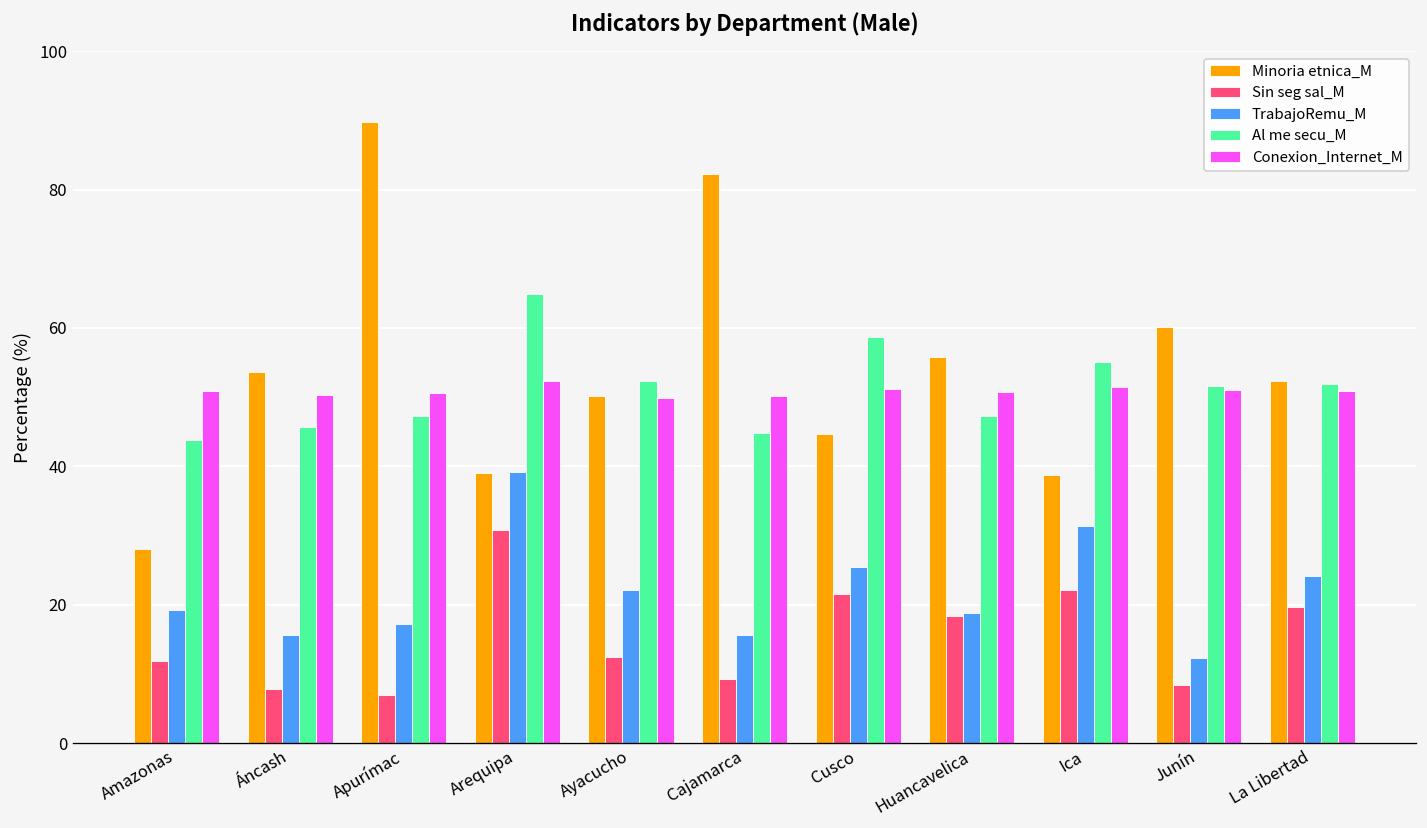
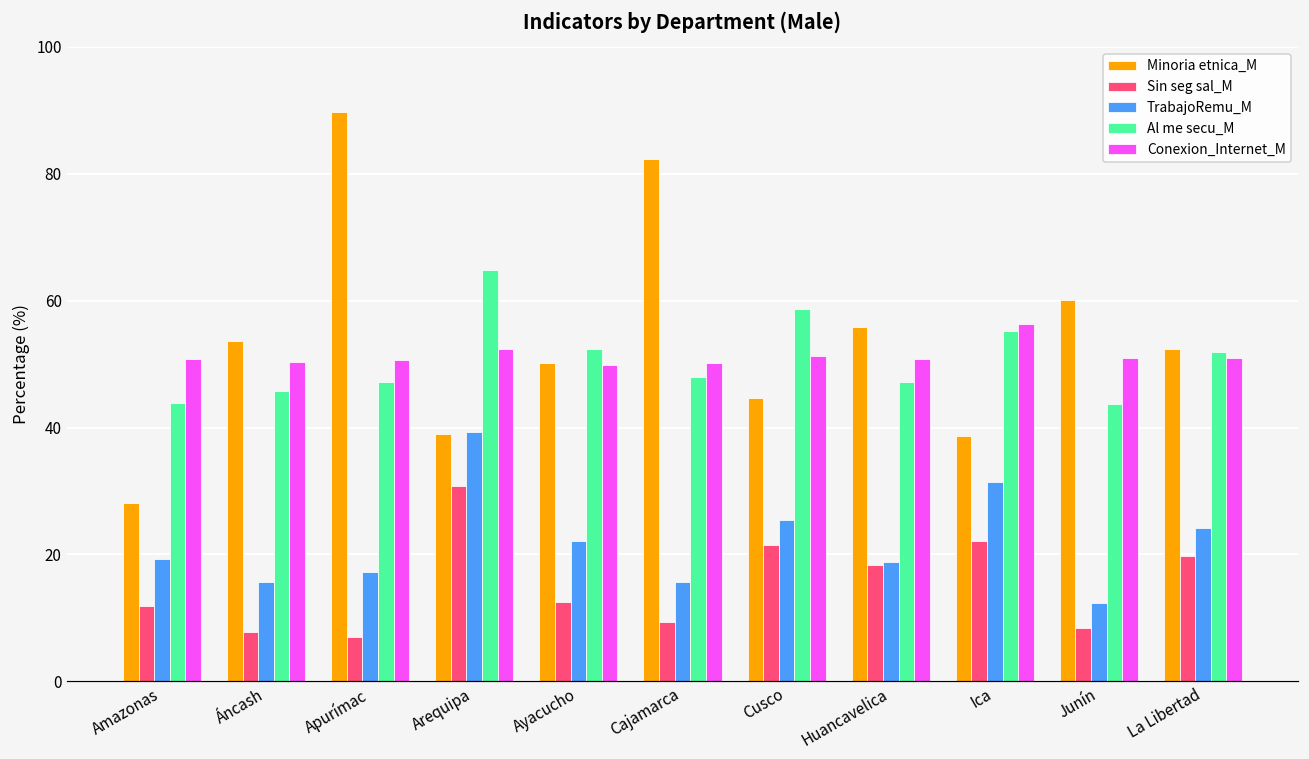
  {
    "Minoria etnica_M": {
      "Amazonas": 28,
      "Áncash": 54,
      "Apurímac": 90,
      "Arequipa": 39,
      "Ayacucho": 50,
      "Cajamarca": 82,
      "Cusco": 45,
      "Huancavelica": 56,
      "Ica": 39,
      "Junín": 60,
      "La Libertad": 52
    },
    "Sin seg sal_M": {
      "Amazonas": 12,
      "Áncash": 8,
      "Apurímac": 7,
      "Arequipa": 31,
      "Ayacucho": 12,
      "Cajamarca": 9,
      "Cusco": 22,
      "Huancavelica": 18,
      "Ica": 22,
      "Junín": 8,
      "La Libertad": 20
    },
    "TrabajoRemu_M": {
      "Amazonas": 19,
      "Áncash": 16,
      "Apurímac": 17,
      "Arequipa": 39,
      "Ayacucho": 22,
      "Cajamarca": 16,
      "Cusco": 25,
      "Huancavelica": 19,
      "Ica": 31,
      "Junín": 12,
      "La Libertad": 24
    },
    "Al me secu_M": {
      "Amazonas": 44,
      "Áncash": 46,
      "Apurímac": 47,
      "Arequipa": 65,
      "Ayacucho": 52,
-     "Cajamarca": 45,
+     "Cajamarca": 48,
      "Cusco": 59,
      "Huancavelica": 47,
      "Ica": 55,
-     "Junín": 52,
+     "Junín": 44,
      "La Libertad": 52
    },
    "Conexion_Internet_M": {
      "Amazonas": 51,
      "Áncash": 50,
      "Apurímac": 51,
      "Arequipa": 52,
      "Ayacucho": 50,
      "Cajamarca": 50,
      "Cusco": 51,
      "Huancavelica": 51,
-     "Ica": 51,
+     "Ica": 56,
      "Junín": 51,
      "La Libertad": 51
    }
  }
